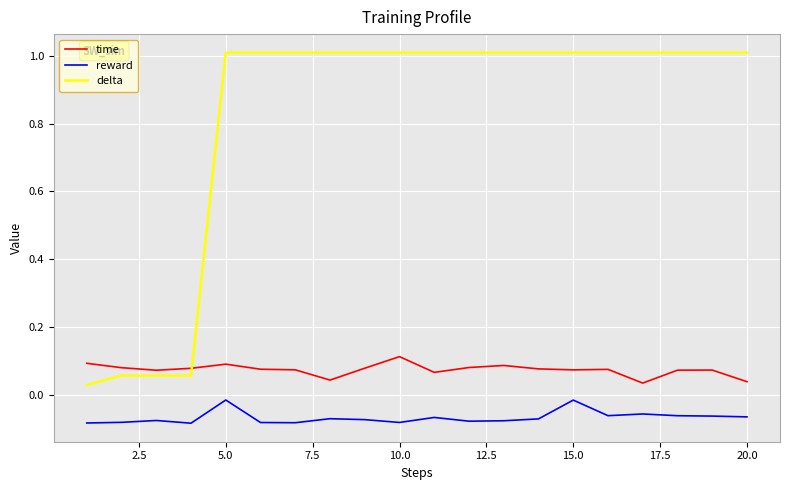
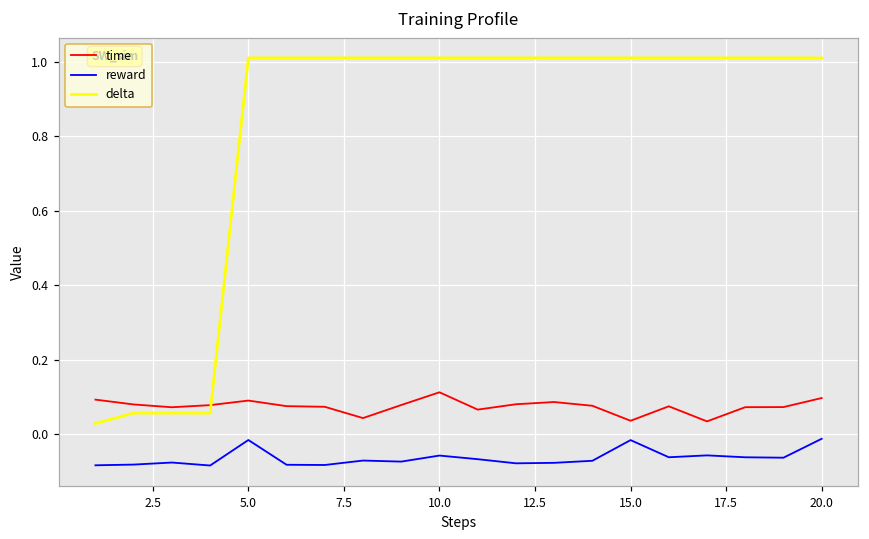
  {
    "time": {
      "5.0": 0.09,
      "10.0": 0.11,
-     "15.0": 0.07,
-     "20.0": 0.04
+     "15.0": 0.04,
+     "20.0": 0.10
    },
    "reward": {
      "5.0": -0.02,
-     "10.0": -0.08,
+     "10.0": -0.06,
      "15.0": -0.02,
-     "20.0": -0.07
+     "20.0": -0.01
    },
    "delta": {
      "5.0": 1.01,
      "10.0": 1.01,
      "15.0": 1.01,
      "20.0": 1.01
    }
  }
